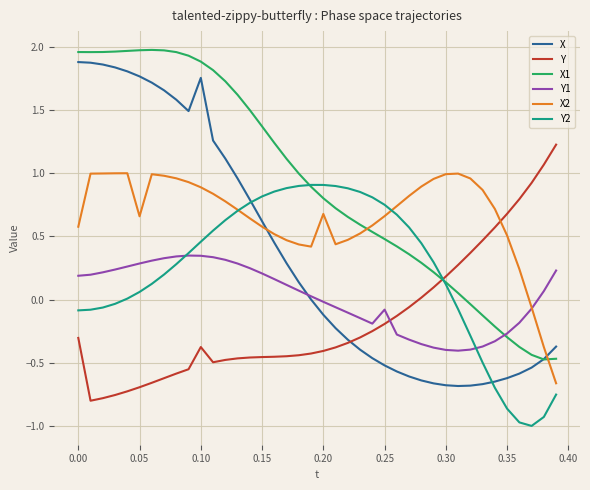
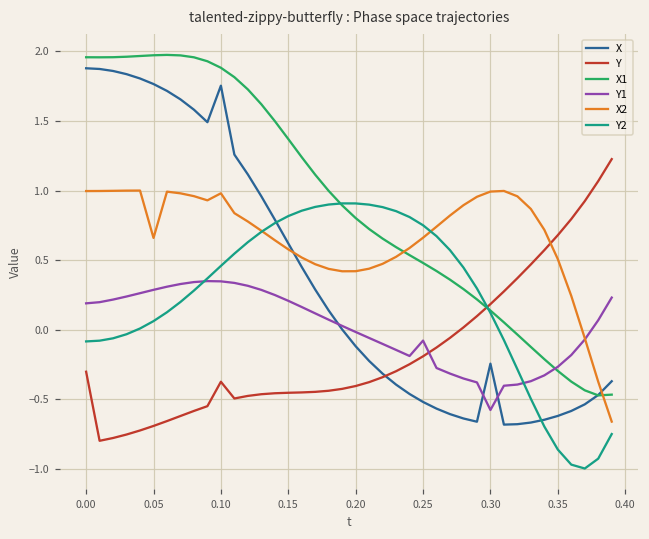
  {
    "X": {
      "0.00": 1.88,
      "0.05": 1.77,
      "0.10": 1.75,
      "0.15": 0.62,
      "0.20": -0.12,
      "0.25": -0.52,
-     "0.30": -0.68,
+     "0.30": -0.24,
      "0.35": -0.62
    },
    "Y": {
      "0.00": -0.30,
      "0.05": -0.69,
      "0.10": -0.37,
      "0.15": -0.45,
      "0.20": -0.41,
      "0.25": -0.19,
      "0.30": 0.18,
      "0.35": 0.68
    },
    "Y1": {
      "0.00": 0.19,
      "0.05": 0.29,
      "0.10": 0.35,
      "0.15": 0.21,
      "0.20": -0.02,
      "0.25": -0.08,
-     "0.30": -0.40,
+     "0.30": -0.58,
      "0.35": -0.27
    },
    "X2": {
-     "0.00": 0.58,
+     "0.00": 1.00,
      "0.05": 0.66,
-     "0.10": 0.89,
+     "0.10": 0.98,
      "0.15": 0.58,
-     "0.20": 0.68,
+     "0.20": 0.42,
      "0.25": 0.66,
      "0.30": 0.99,
      "0.35": 0.51
    }
  }
